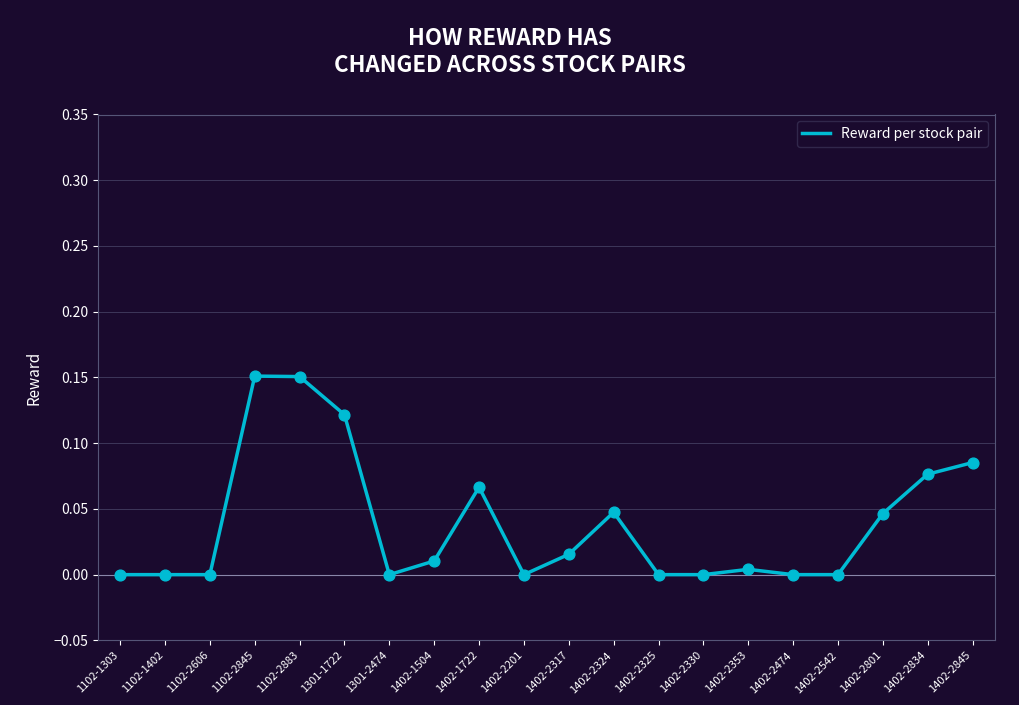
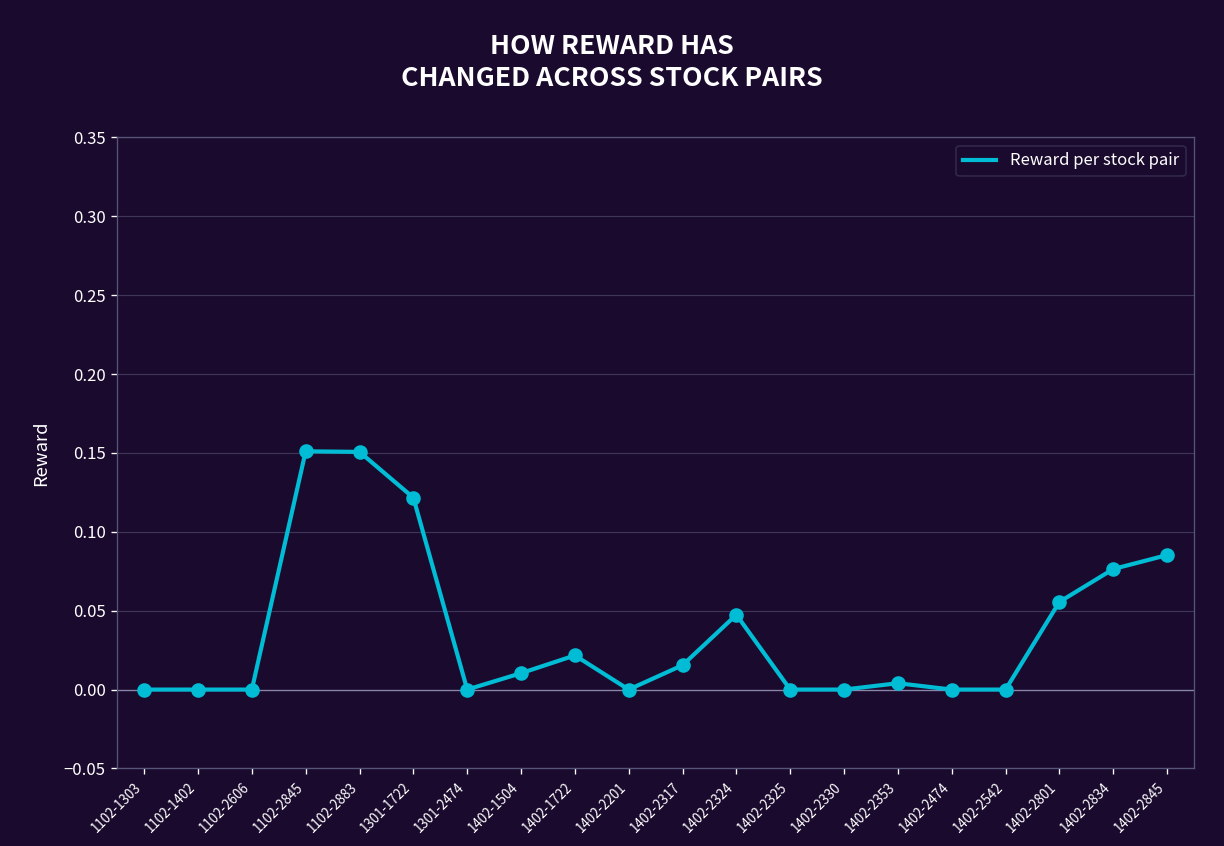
  {
    "1102-1303": 0.000,
    "1102-1402": 0.000,
    "1102-2606": 0.000,
    "1102-2845": 0.151,
    "1102-2883": 0.151,
    "1301-1722": 0.122,
    "1301-2474": 0.000,
    "1402-1504": 0.010,
-   "1402-1722": 0.067,
+   "1402-1722": 0.022,
    "1402-2201": 0.000,
    "1402-2317": 0.015,
    "1402-2324": 0.047,
    "1402-2325": 0.000,
    "1402-2330": 0.000,
    "1402-2353": 0.004,
    "1402-2474": 0.000,
    "1402-2542": 0.000,
-   "1402-2801": 0.046,
+   "1402-2801": 0.056,
    "1402-2834": 0.076,
    "1402-2845": 0.085
  }
